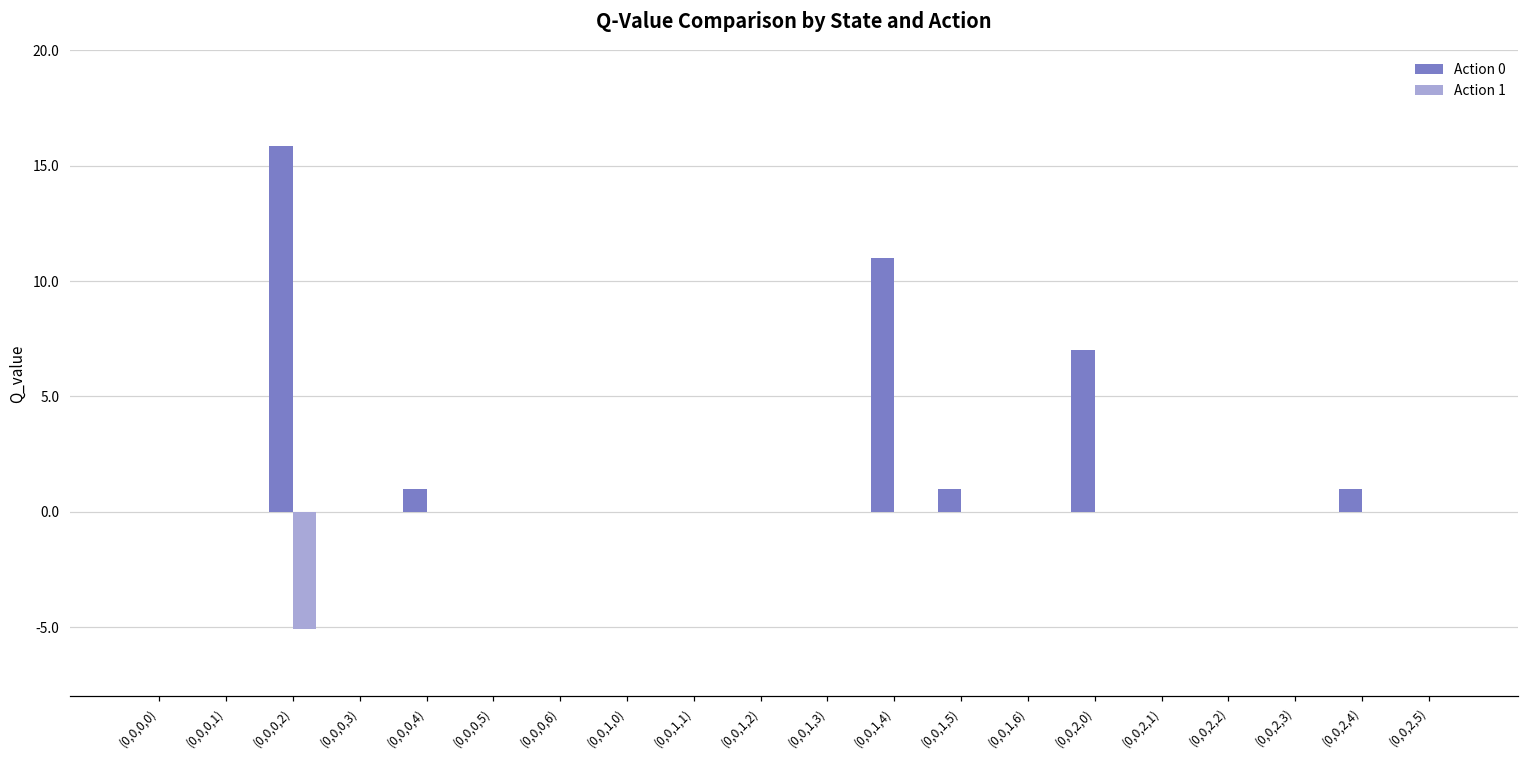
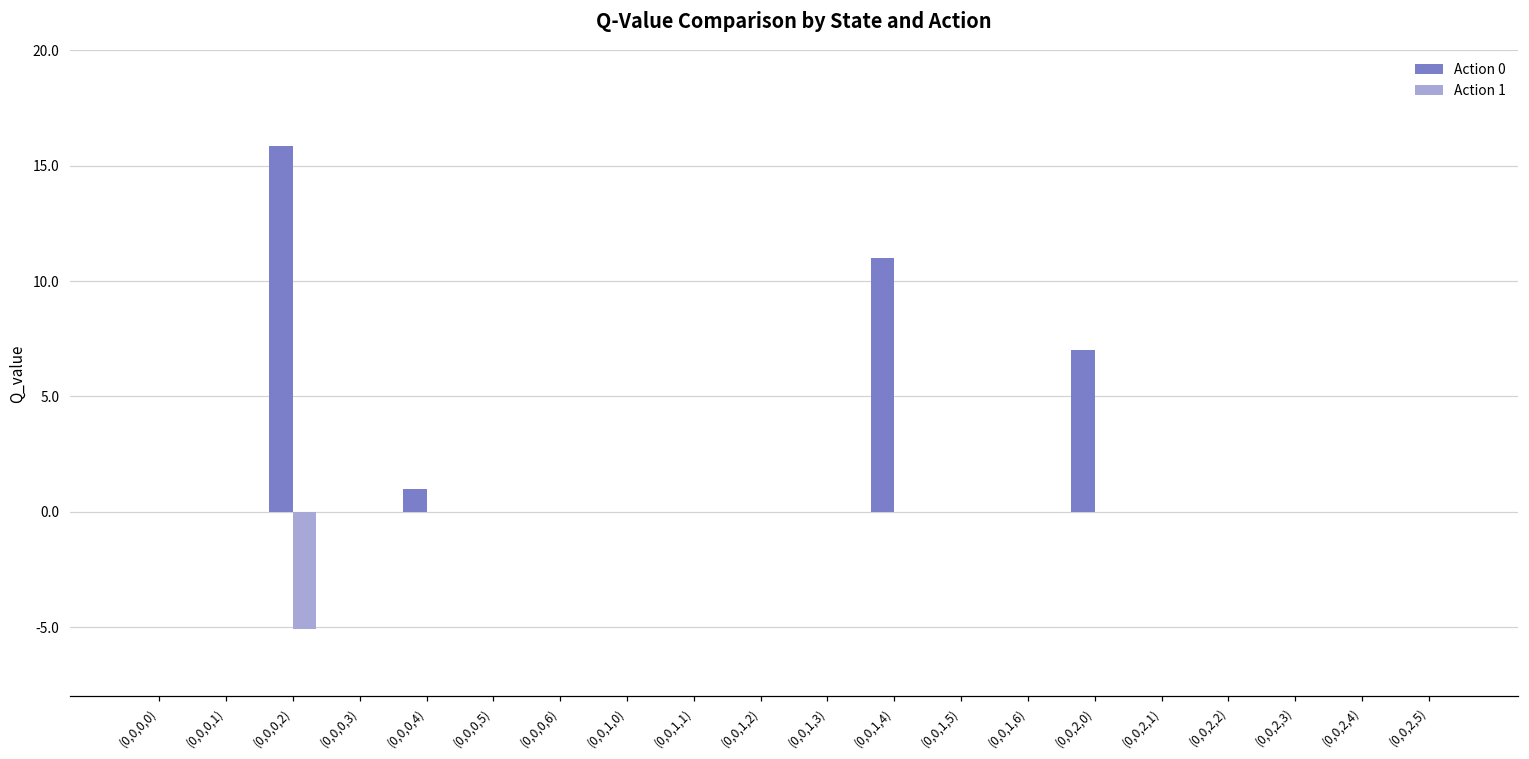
  {
    "Action 0": {
      "(0,0,0,0)": 0,
      "(0,0,0,1)": 0,
      "(0,0,0,2)": 15.9,
      "(0,0,0,3)": 0,
      "(0,0,0,4)": 1,
      "(0,0,0,5)": 0,
      "(0,0,0,6)": 0,
      "(0,0,1,0)": 0,
      "(0,0,1,1)": 0,
      "(0,0,1,2)": 0,
      "(0,0,1,3)": 0,
      "(0,0,1,4)": 11,
-     "(0,0,1,5)": 1,
+     "(0,0,1,5)": 0,
      "(0,0,1,6)": 0,
      "(0,0,2,0)": 7,
      "(0,0,2,1)": 0,
      "(0,0,2,2)": 0,
      "(0,0,2,3)": 0,
-     "(0,0,2,4)": 1,
+     "(0,0,2,4)": 0,
      "(0,0,2,5)": 0
    },
    "Action 1": {
      "(0,0,0,0)": 0,
      "(0,0,0,1)": 0,
      "(0,0,0,2)": -5,
      "(0,0,0,3)": 0,
      "(0,0,0,4)": 0,
      "(0,0,0,5)": 0,
      "(0,0,0,6)": 0,
      "(0,0,1,0)": 0,
      "(0,0,1,1)": 0,
      "(0,0,1,2)": 0,
      "(0,0,1,3)": 0,
      "(0,0,1,4)": 0,
      "(0,0,1,5)": 0,
      "(0,0,1,6)": 0,
      "(0,0,2,0)": 0,
      "(0,0,2,1)": 0,
      "(0,0,2,2)": 0,
      "(0,0,2,3)": 0,
      "(0,0,2,4)": 0,
      "(0,0,2,5)": 0
    }
  }
